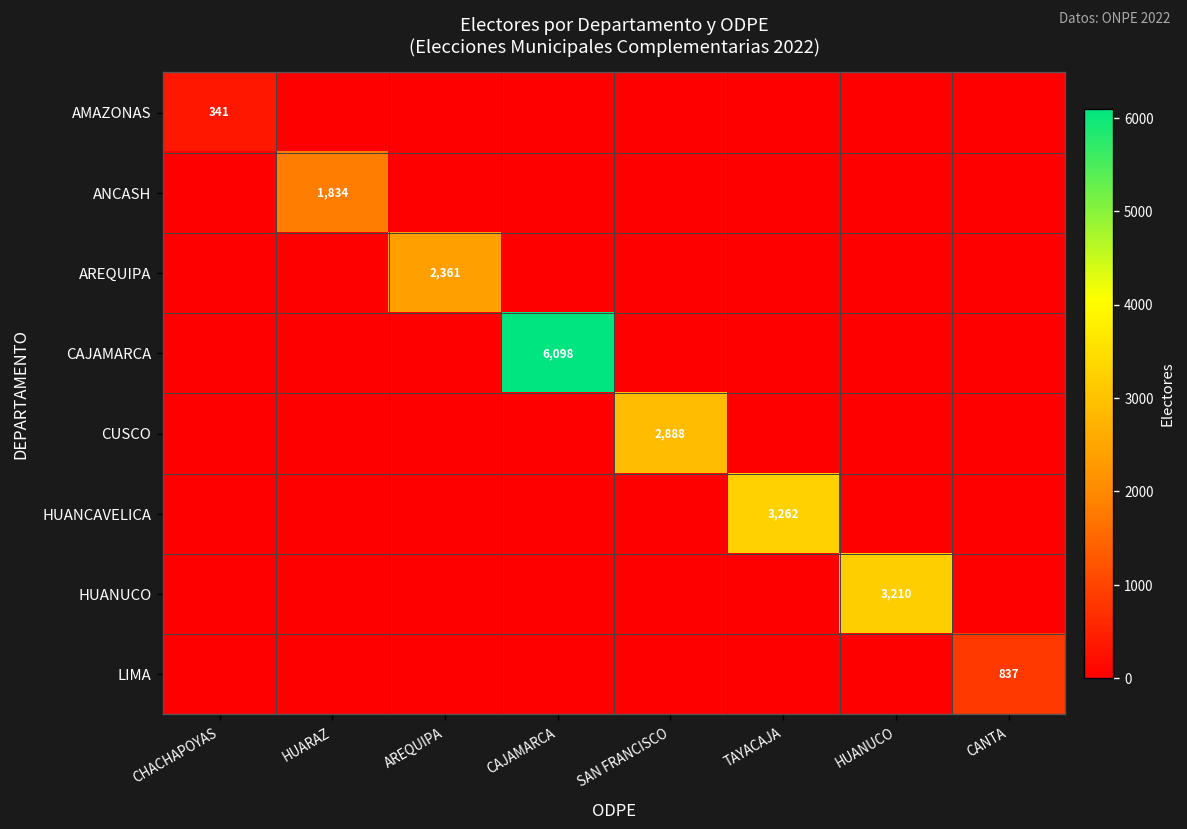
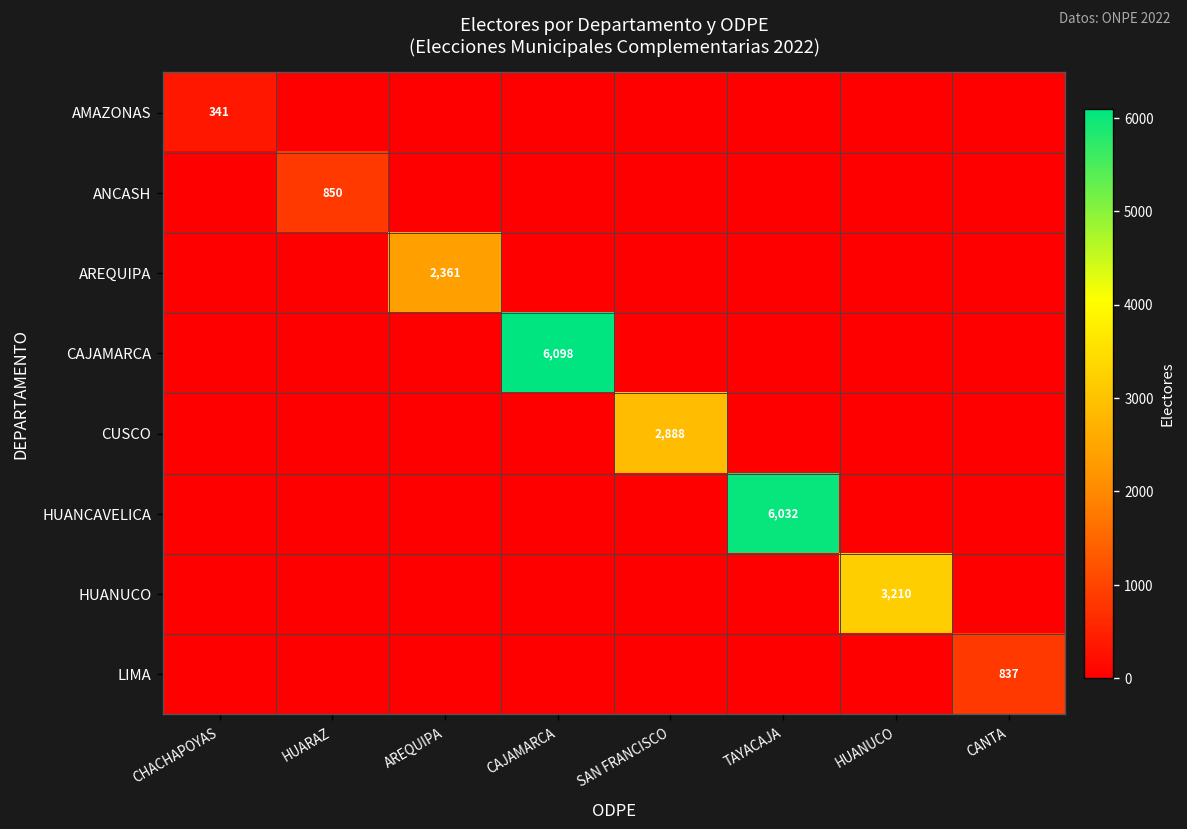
  {
    "AMAZONAS": {
      "CHACHAPOYAS": "341"
    },
    "ANCASH": {
-     "HUARAZ": "1,834"
+     "HUARAZ": "850"
    },
    "AREQUIPA": {
      "AREQUIPA": "2,361"
    },
    "CAJAMARCA": {
      "CAJAMARCA": "6,098"
    },
    "CUSCO": {
      "SAN FRANCISCO": "2,888"
    },
    "HUANCAVELICA": {
-     "TAYACAJA": "3,262"
+     "TAYACAJA": "6,032"
    },
    "HUANUCO": {
      "HUANUCO": "3,210"
    },
    "LIMA": {
      "CANTA": "837"
    }
  }
